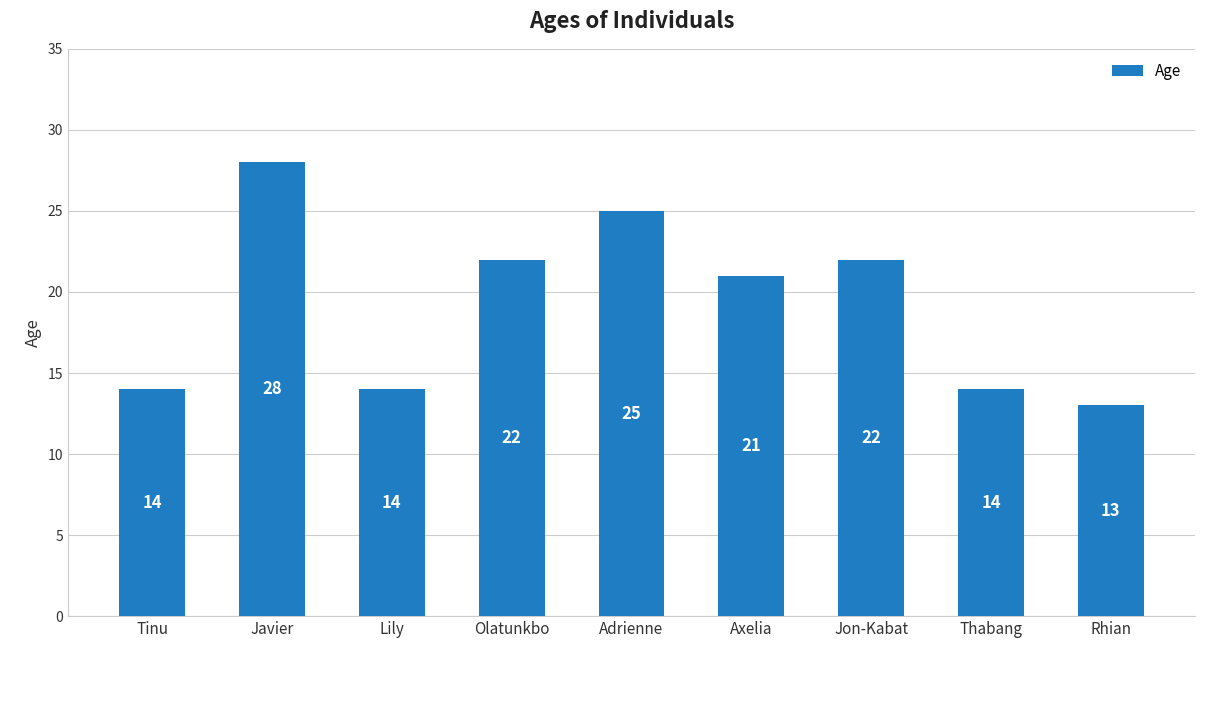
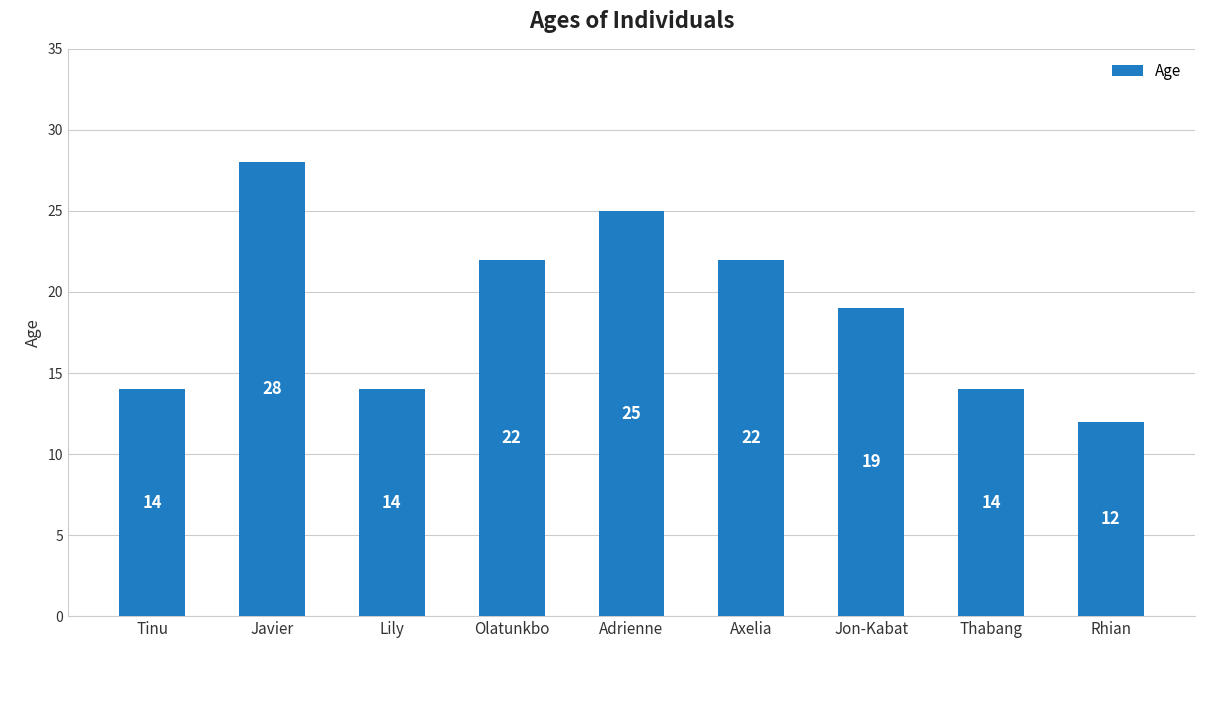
  {
    "Tinu": 14,
    "Javier": 28,
    "Lily": 14,
    "Olatunkbo": 22,
    "Adrienne": 25,
-   "Axelia": 21,
-   "Jon-Kabat": 22,
+   "Axelia": 22,
+   "Jon-Kabat": 19,
    "Thabang": 14,
-   "Rhian": 13
+   "Rhian": 12
  }
